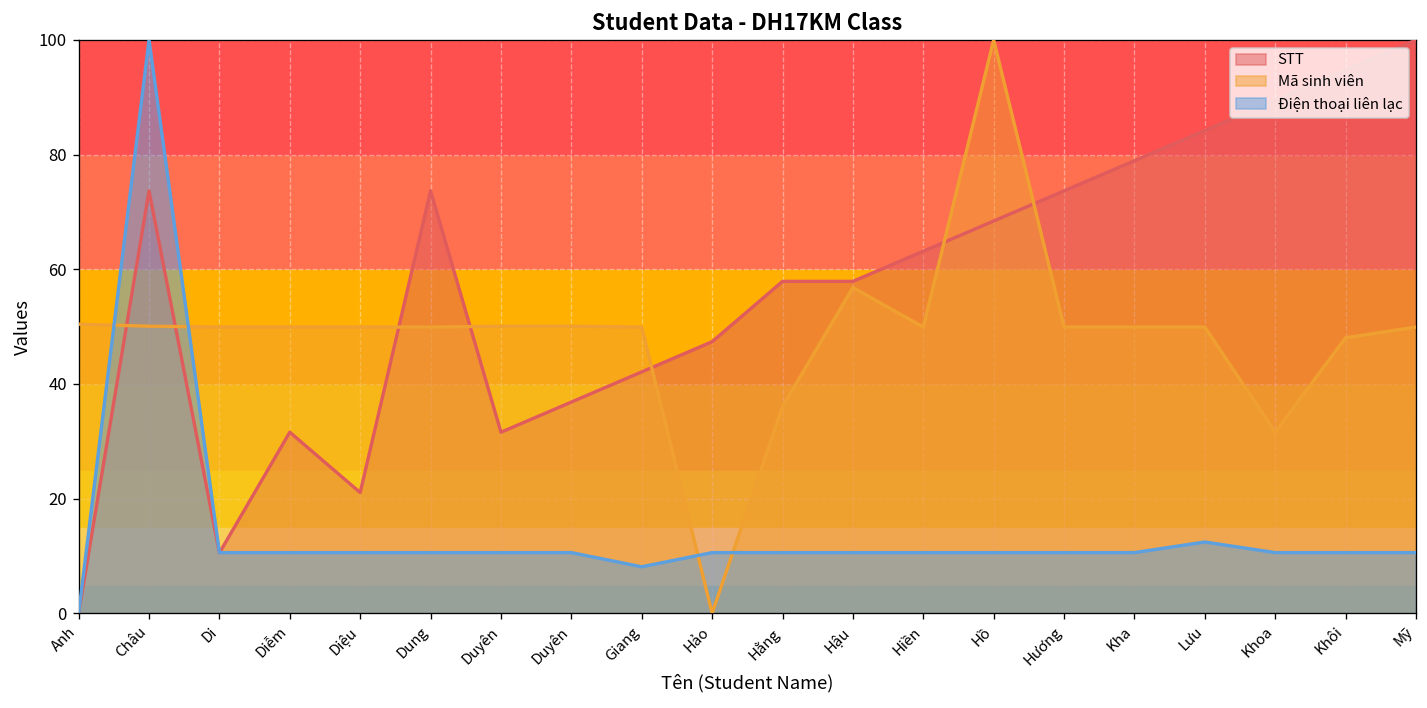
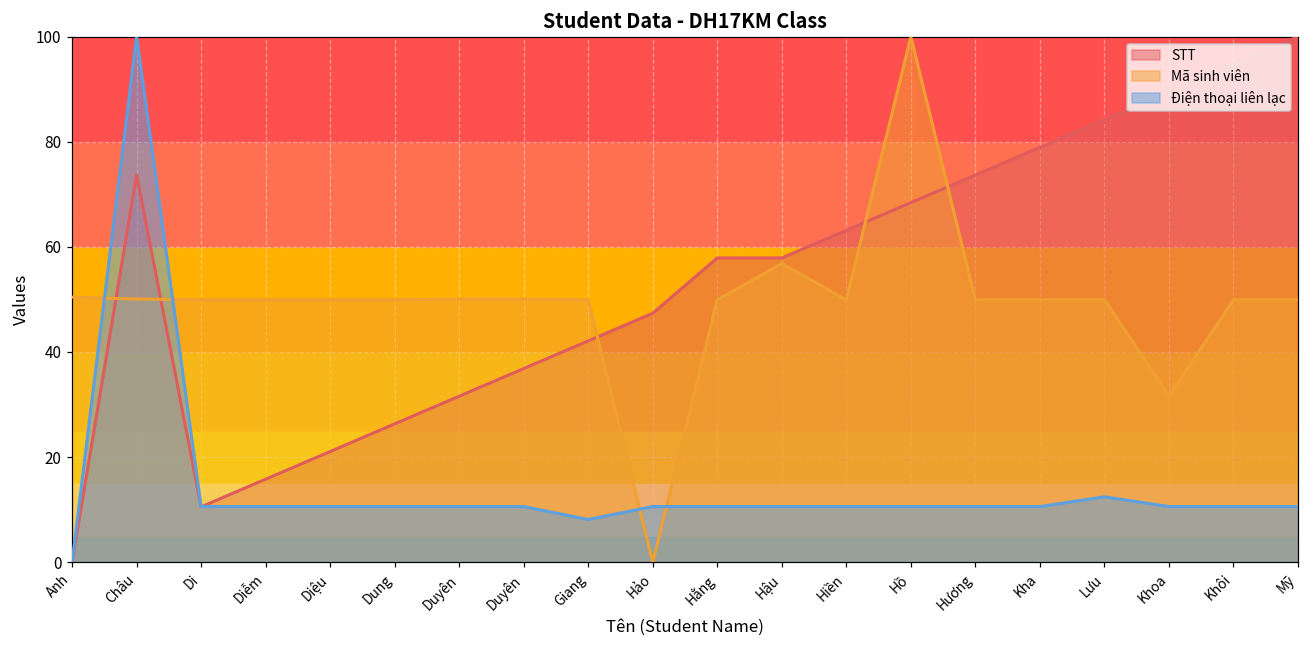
  {
    "STT": {
      "Châu": 74,
-     "Diễm": 32,
+     "Diễm": 16,
      "Diệu": 21,
-     "Dung": 74,
+     "Dung": 26,
      "Giang": 42,
      "Hảo": 47,
      "Hằng": 58,
      "Hậu": 58,
      "Hiền": 63,
      "Hồ": 68,
      "Hương": 74,
      "Kha": 79,
      "Lưu": 84,
      "Mỹ": 100
    },
    "Mã sinh viên": {
      "Anh": 50,
      "Châu": 50,
      "Di": 50,
      "Diễm": 50,
      "Diệu": 50,
      "Dung": 50,
      "Giang": 50,
      "Hảo": 0,
-     "Hằng": 36,
+     "Hằng": 50,
      "Hậu": 57,
      "Hiền": 50,
      "Hồ": 100,
      "Hương": 50,
      "Kha": 50,
      "Lưu": 50,
      "Khoa": 32,
-     "Khôi": 48,
+     "Khôi": 50,
      "Mỹ": 50
    },
    "Điện thoại liên lạc": {
      "Châu": 100,
      "Diễm": 11,
      "Diệu": 11,
      "Dung": 11,
      "Giang": 8,
      "Hảo": 11,
      "Hằng": 11,
      "Hậu": 11,
      "Hiền": 11,
      "Hồ": 11,
      "Hương": 11,
      "Kha": 11,
      "Lưu": 12,
      "Khoa": 11,
      "Khôi": 11,
      "Mỹ": 11
    }
  }
